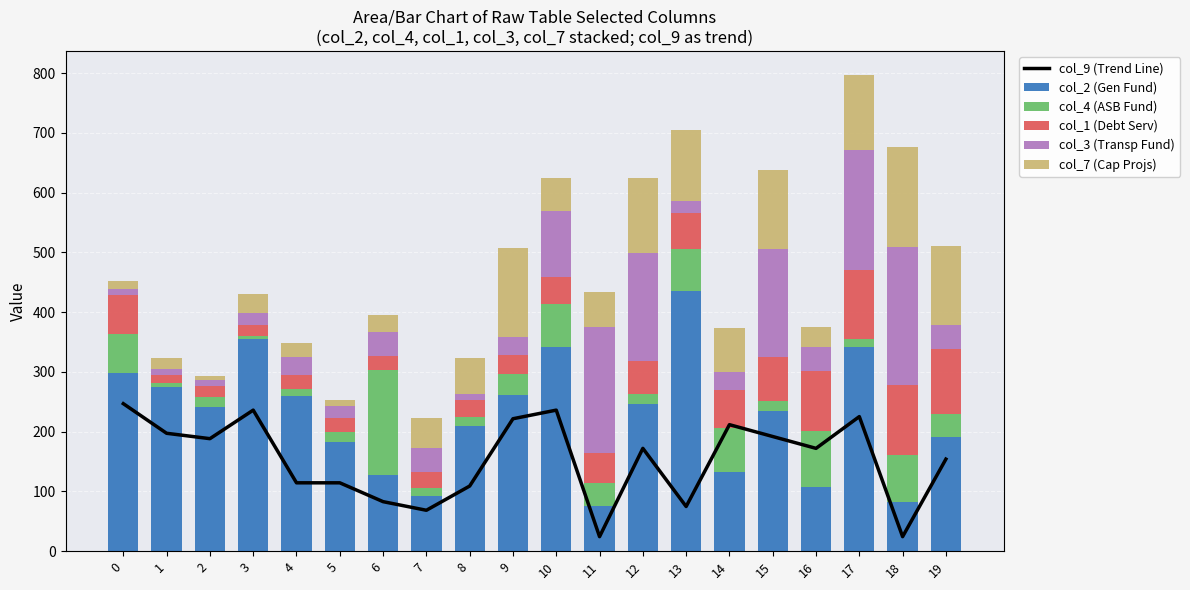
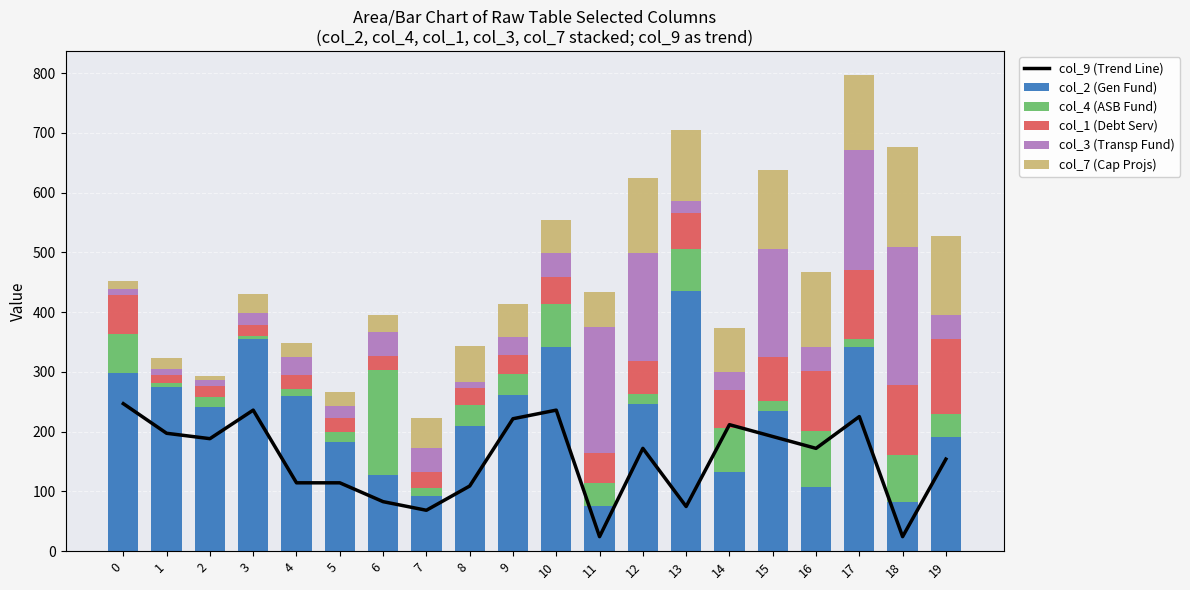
  {
    "col_9 (Trend Line)": {
      "0": 250,
      "1": 200,
      "2": 190,
      "3": 240,
      "4": 110,
      "5": 110,
      "6": 80,
      "7": 70,
      "8": 110,
      "9": 220,
      "10": 240,
      "11": 20,
      "12": 170,
      "13": 70,
      "14": 210,
      "15": 190,
      "16": 170,
      "17": 230,
      "18": 20,
      "19": 150
    },
    "col_2 (Gen Fund)": {
      "0": 300,
      "1": 270,
      "2": 240,
      "3": 360,
      "4": 260,
      "5": 180,
      "6": 130,
      "7": 90,
      "8": 210,
      "9": 260,
      "10": 340,
      "11": 80,
      "12": 250,
      "13": 440,
      "14": 130,
      "15": 240,
      "16": 110,
      "17": 340,
      "18": 80,
      "19": 190
    },
    "col_4 (ASB Fund)": {
      "0": 60,
      "1": 10,
      "2": 20,
      "3": 10,
      "4": 10,
      "5": 20,
      "6": 180,
      "7": 10,
-     "8": 20,
+     "8": 40,
      "9": 30,
      "10": 70,
      "11": 40,
      "12": 20,
      "13": 70,
      "14": 70,
      "15": 20,
      "16": 90,
      "17": 10,
      "18": 80,
      "19": 40
    },
    "col_1 (Debt Serv)": {
      "0": 70,
      "1": 10,
      "2": 20,
      "3": 20,
      "4": 20,
      "5": 20,
      "6": 20,
      "7": 30,
      "8": 30,
      "9": 30,
      "10": 50,
      "11": 50,
      "12": 60,
      "13": 60,
      "14": 60,
      "15": 70,
      "16": 100,
      "17": 120,
      "18": 120,
-     "19": 110
+     "19": 130
    },
    "col_3 (Transp Fund)": {
      "0": 10,
      "1": 10,
      "2": 10,
      "3": 20,
      "4": 30,
      "5": 20,
      "6": 40,
      "7": 40,
      "8": 10,
      "9": 30,
-     "10": 110,
+     "10": 40,
      "11": 210,
      "12": 180,
      "13": 20,
      "14": 30,
      "15": 180,
      "16": 40,
      "17": 200,
      "18": 230,
      "19": 40
    },
    "col_7 (Cap Projs)": {
      "0": 10,
      "1": 20,
      "2": 10,
      "3": 30,
      "4": 20,
-     "5": 10,
+     "5": 20,
      "6": 30,
      "7": 50,
      "8": 60,
-     "9": 150,
+     "9": 60,
      "10": 60,
      "11": 60,
      "12": 130,
      "13": 120,
      "14": 70,
      "15": 130,
-     "16": 30,
+     "16": 130,
      "17": 130,
      "18": 170,
      "19": 130
    }
  }
